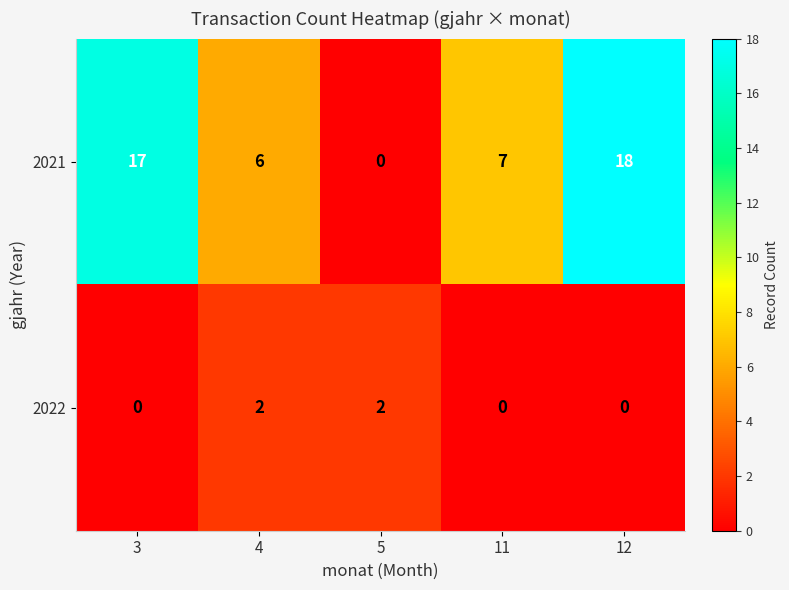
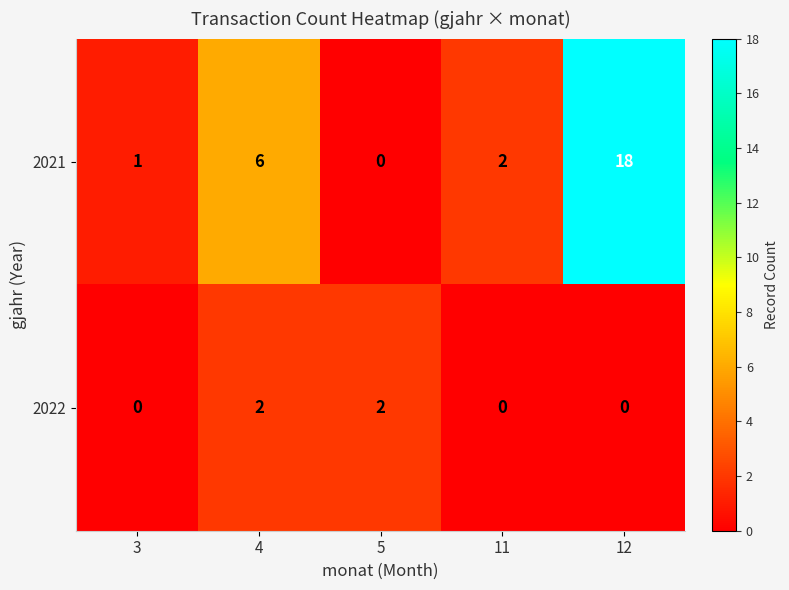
  {
    "2021": {
-     "3": 17,
+     "3": 1,
      "4": 6,
      "5": 0,
-     "11": 7,
+     "11": 2,
      "12": 18
    },
    "2022": {
      "3": 0,
      "4": 2,
      "5": 2,
      "11": 0,
      "12": 0
    }
  }
